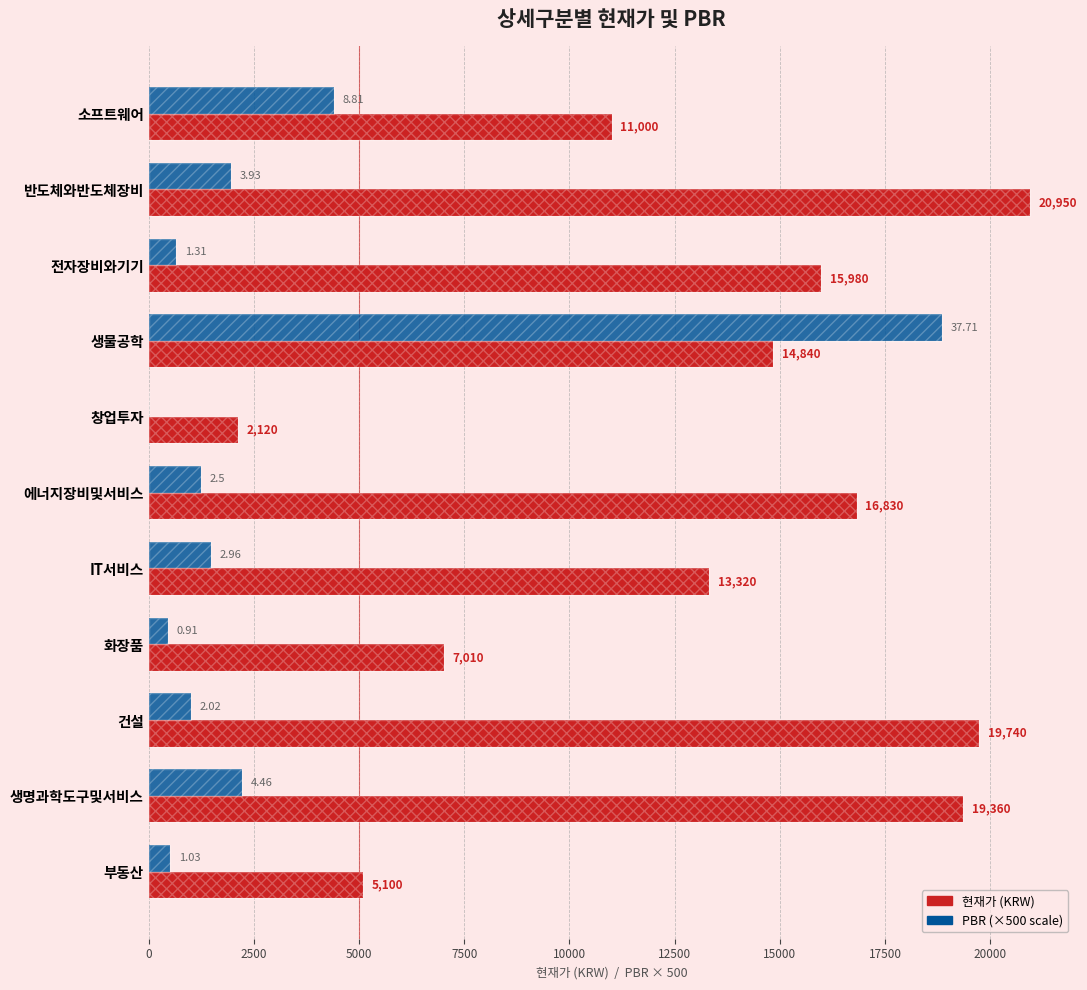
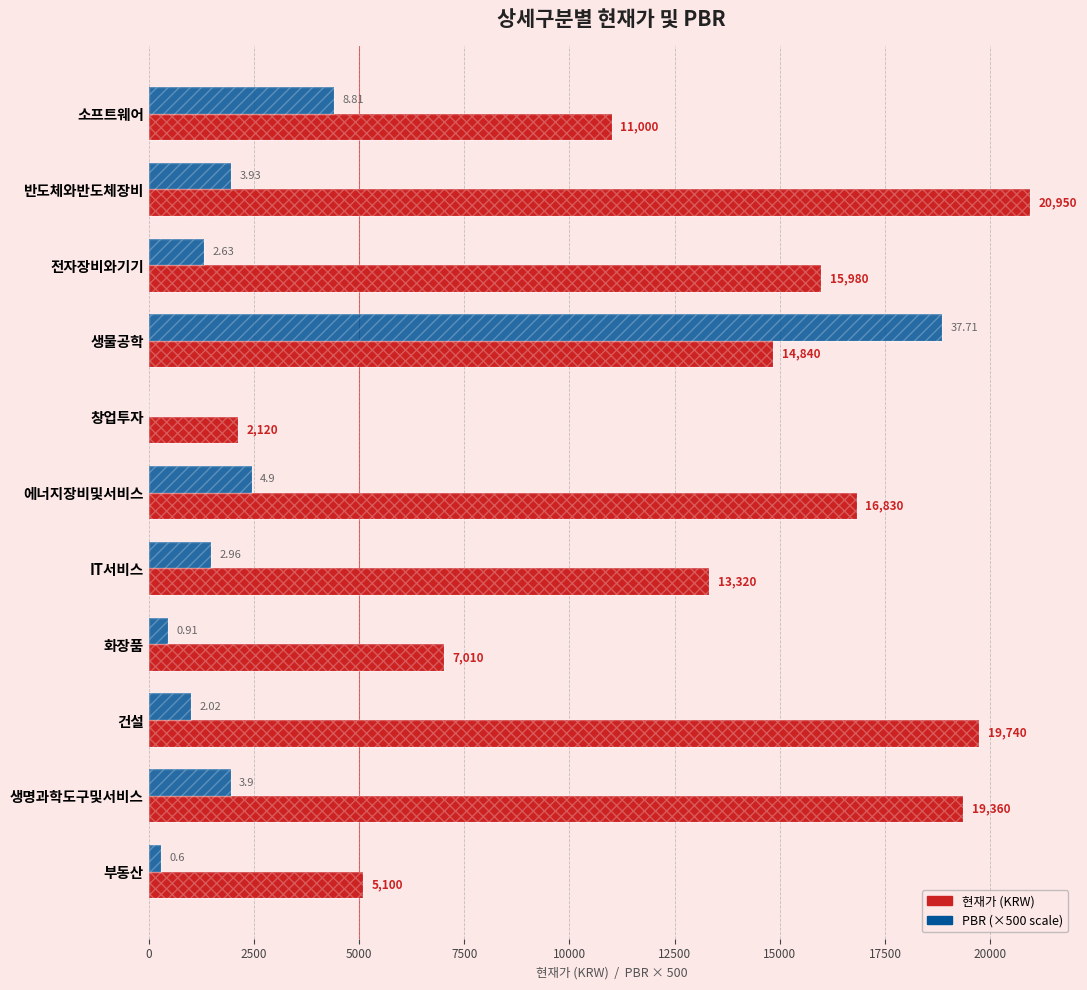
  {
    "PBR (×500 scale)": {
-     "전자장비와기기": 1.31,
-     "에너지장비및서비스": 2.5,
-     "생명과학도구및서비스": 4.46,
-     "부동산": 1.03
+     "전자장비와기기": 2.63,
+     "에너지장비및서비스": 4.9,
+     "생명과학도구및서비스": 3.9,
+     "부동산": 0.6
    }
  }
